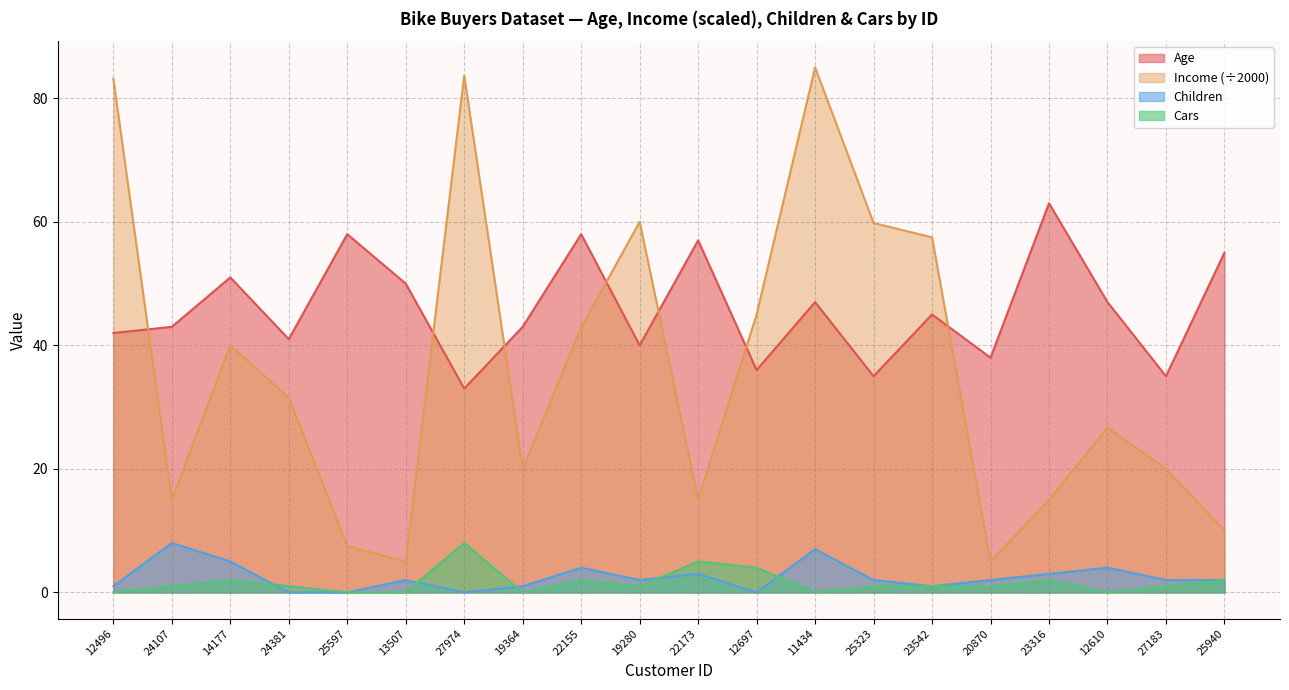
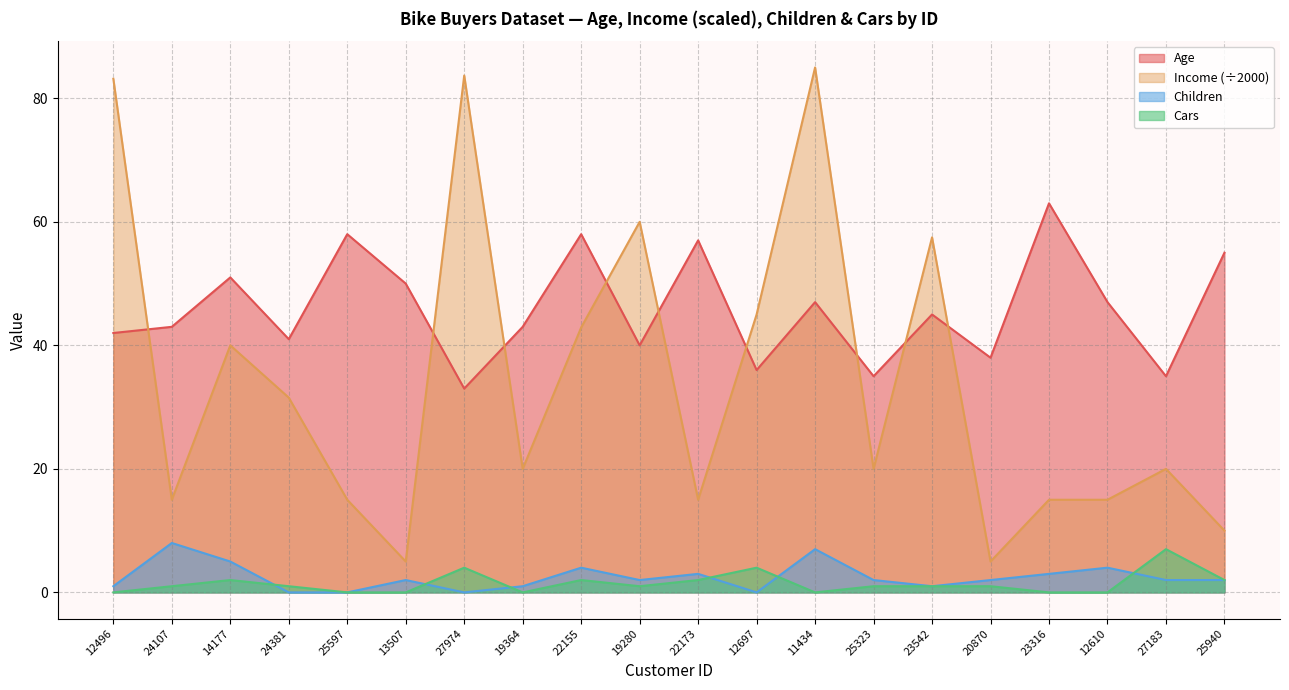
  {
    "Age": {
      "12496": 42,
      "24107": 43,
      "14177": 51,
      "24381": 41,
      "25597": 58,
      "13507": 50,
      "27974": 33,
      "19364": 43,
      "22155": 58,
      "19280": 40,
      "22173": 57,
      "12697": 36,
      "11434": 47,
      "25323": 35,
      "23542": 45,
      "20870": 38,
      "23316": 63,
      "12610": 47,
      "27183": 35,
      "25940": 55
    },
    "Income (÷2000)": {
      "12496": 83,
      "24107": 15,
      "14177": 40,
      "24381": 32,
-     "25597": 8,
+     "25597": 15,
      "13507": 5,
      "27974": 84,
      "19364": 20,
      "22155": 43,
      "19280": 60,
      "22173": 15,
      "12697": 45,
      "11434": 85,
-     "25323": 60,
+     "25323": 20,
      "23542": 57,
      "20870": 5,
      "23316": 15,
-     "12610": 27,
+     "12610": 15,
      "27183": 20,
      "25940": 10
    },
    "Children": {
      "12496": 1,
      "24107": 8,
      "14177": 5,
      "24381": 0,
      "13507": 2,
      "27974": 0,
      "19364": 1,
      "22155": 4,
      "19280": 2,
      "22173": 3,
      "12697": 0,
      "11434": 7,
      "25323": 2,
      "20870": 2,
      "23316": 3,
      "12610": 4,
      "27183": 2
    },
    "Cars": {
      "12496": 0,
      "24107": 1,
      "14177": 2,
      "24381": 1,
      "13507": 0,
-     "27974": 8,
+     "27974": 4,
      "19364": 0,
      "22155": 2,
      "19280": 1,
-     "22173": 5,
+     "22173": 2,
      "12697": 4,
      "11434": 0,
      "25323": 1,
      "20870": 1,
-     "23316": 2,
+     "23316": 0,
      "12610": 0,
-     "27183": 1
+     "27183": 7
    }
  }
